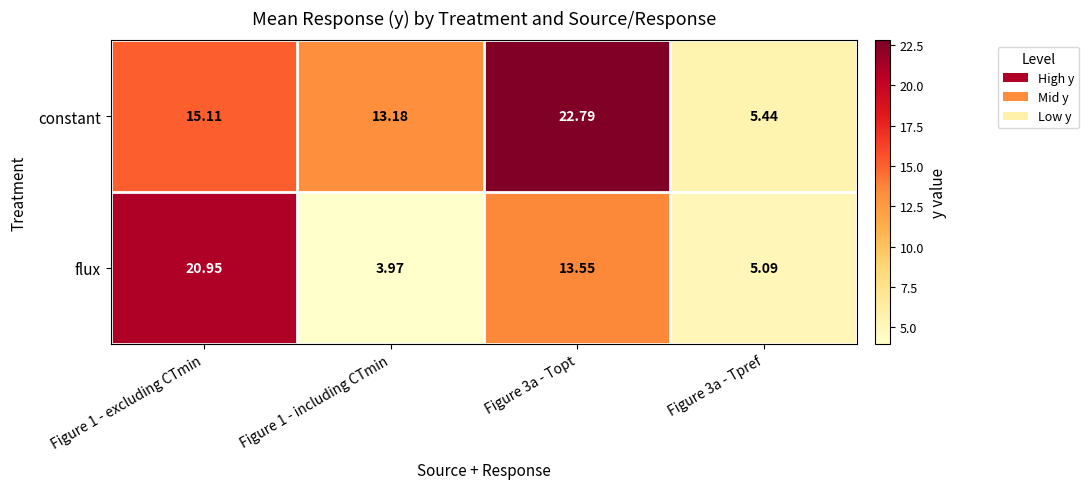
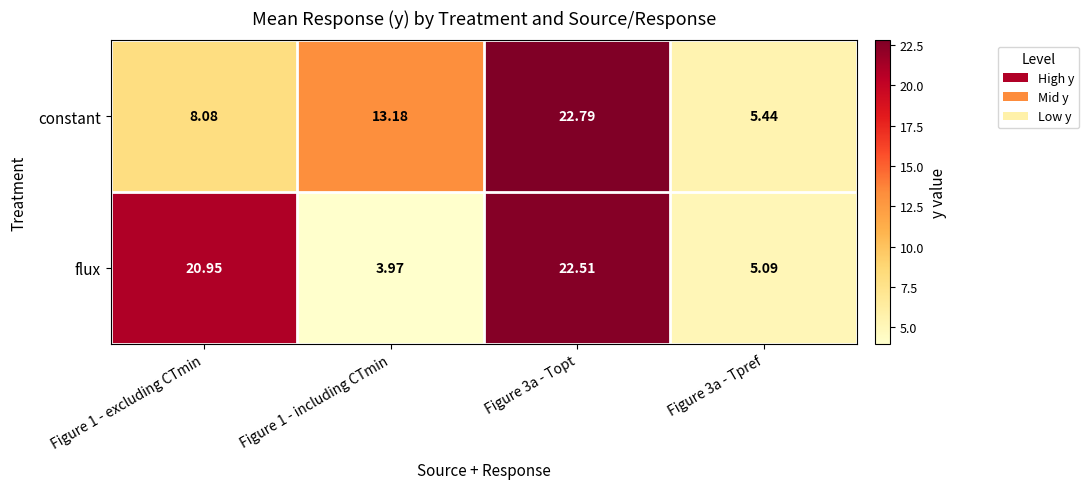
  {
    "constant": {
-     "Figure 1 - excluding CTmin": 15.11,
+     "Figure 1 - excluding CTmin": 8.08,
      "Figure 1 - including CTmin": 13.18,
      "Figure 3a - Topt": 22.79,
      "Figure 3a - Tpref": 5.44
    },
    "flux": {
      "Figure 1 - excluding CTmin": 20.95,
      "Figure 1 - including CTmin": 3.97,
-     "Figure 3a - Topt": 13.55,
+     "Figure 3a - Topt": 22.51,
      "Figure 3a - Tpref": 5.09
    }
  }
